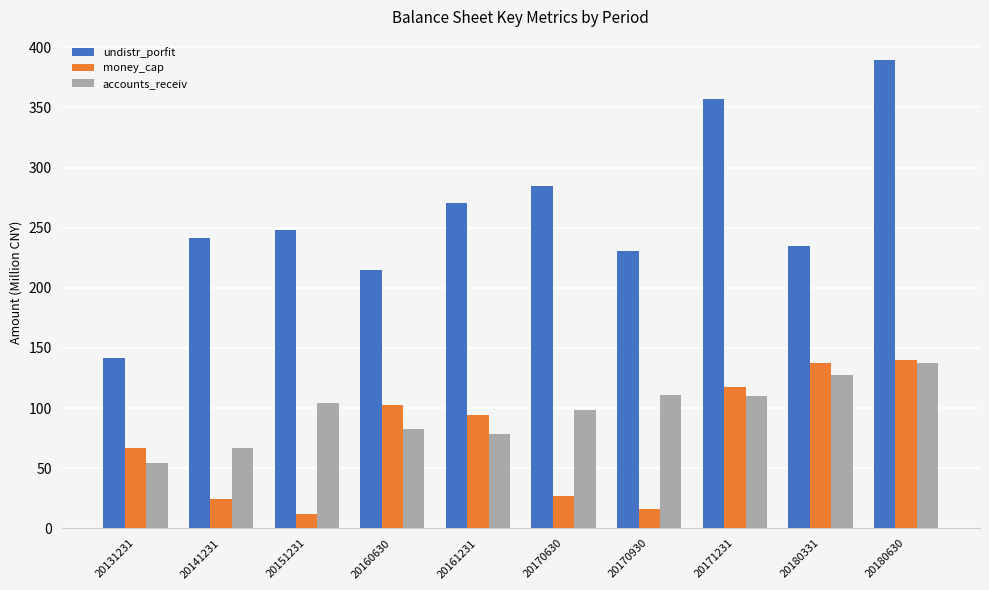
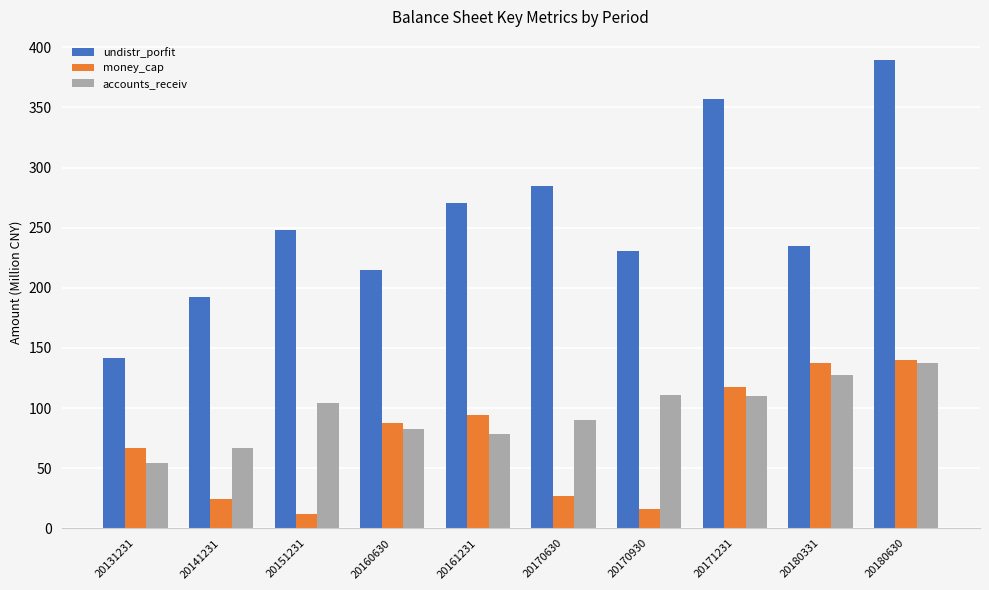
  {
    "undistr_porfit": {
      "20131231": 142,
-     "20141231": 242,
+     "20141231": 192,
      "20151231": 248,
      "20160630": 215,
      "20161231": 270,
      "20170630": 285,
      "20170930": 230,
      "20171231": 357,
      "20180331": 235,
      "20180630": 389
    },
    "money_cap": {
      "20131231": 67,
      "20141231": 25,
      "20151231": 12,
-     "20160630": 102,
+     "20160630": 88,
      "20161231": 94,
      "20170630": 27,
      "20170930": 16,
      "20171231": 118,
      "20180331": 137,
      "20180630": 140
    },
    "accounts_receiv": {
      "20131231": 54,
      "20141231": 67,
      "20151231": 104,
      "20160630": 83,
      "20161231": 79,
-     "20170630": 98,
+     "20170630": 90,
      "20170930": 111,
      "20171231": 110,
      "20180331": 127,
      "20180630": 138
    }
  }
